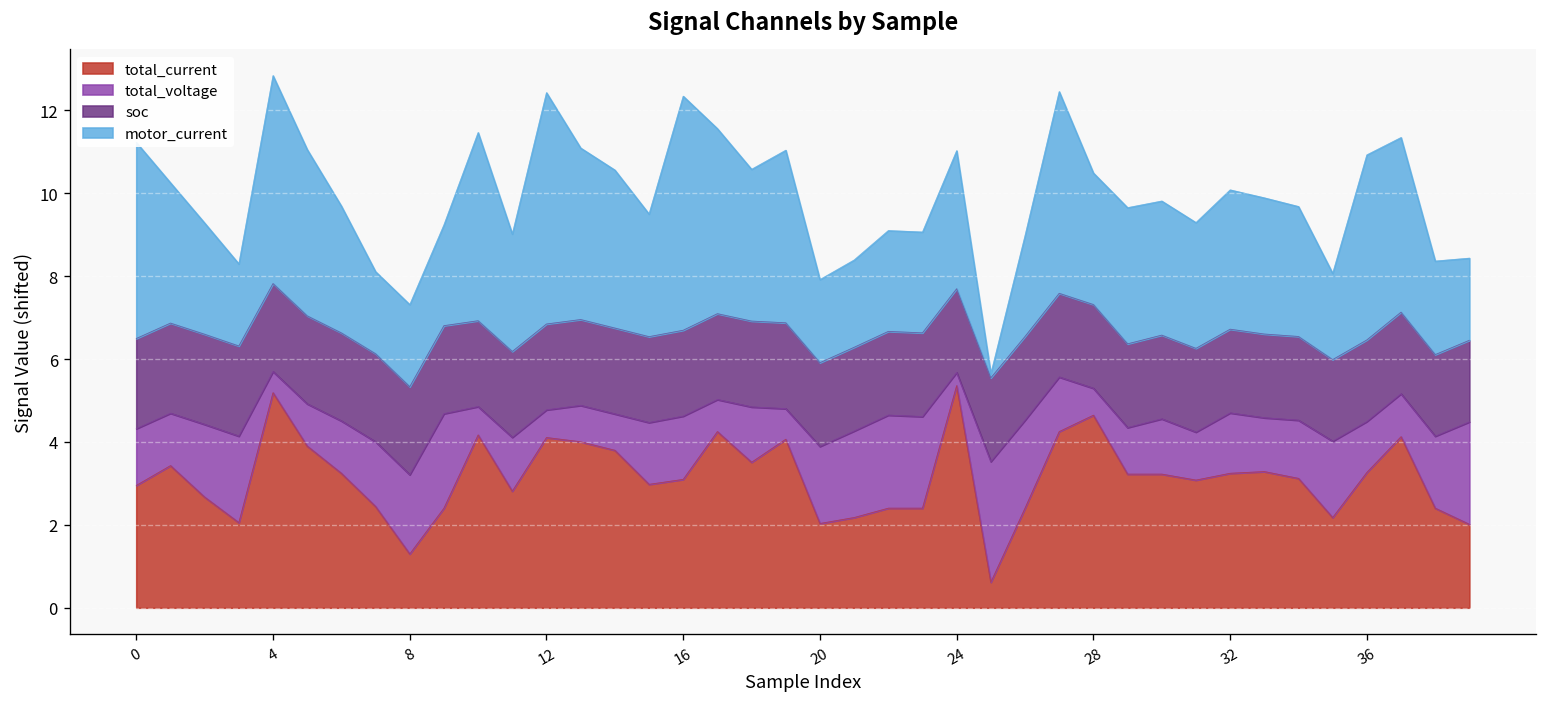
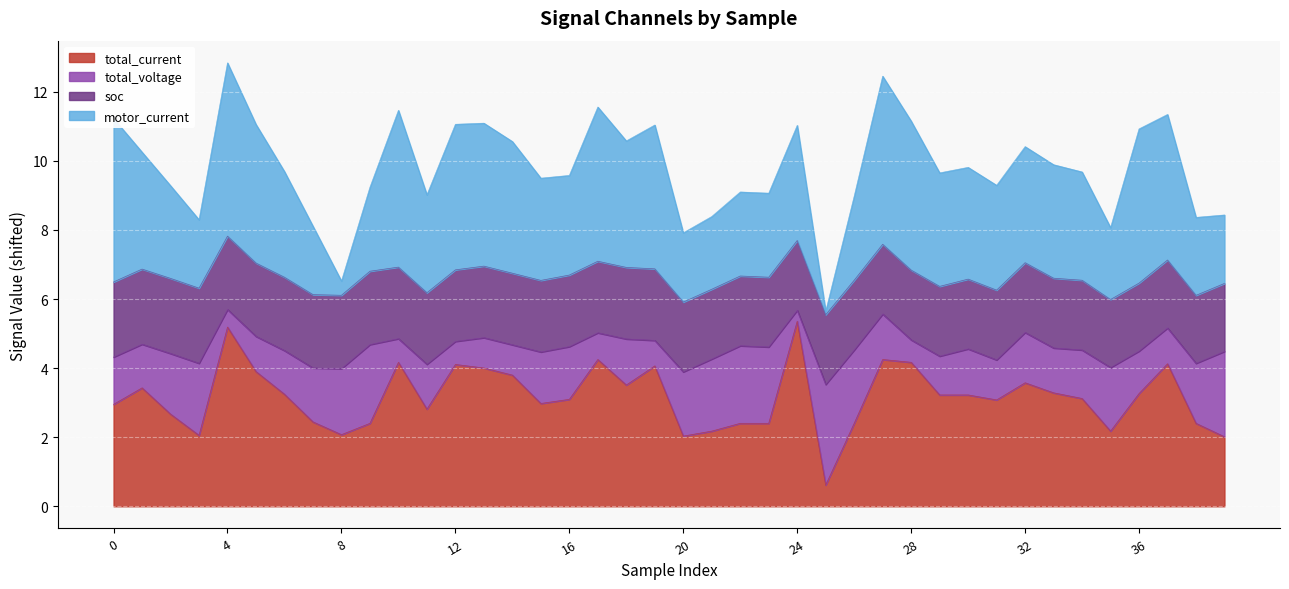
  {
    "total_current": {
      "0": 3.0,
      "4": 5.2,
-     "8": 1.3,
+     "8": 2.1,
      "12": 4.1,
      "16": 3.1,
      "20": 2.0,
      "24": 5.4,
-     "28": 4.6,
-     "32": 3.2,
+     "28": 4.2,
+     "32": 3.6,
      "36": 3.3
    },
    "motor_current": {
      "4": 5.0,
-     "8": 2.0,
-     "12": 5.6,
-     "16": 5.6,
+     "8": 0.4,
+     "12": 4.2,
+     "16": 2.9,
      "20": 2.0,
      "24": 3.3,
-     "28": 3.2,
+     "28": 4.3,
      "32": 3.4,
      "36": 4.5
    }
  }
